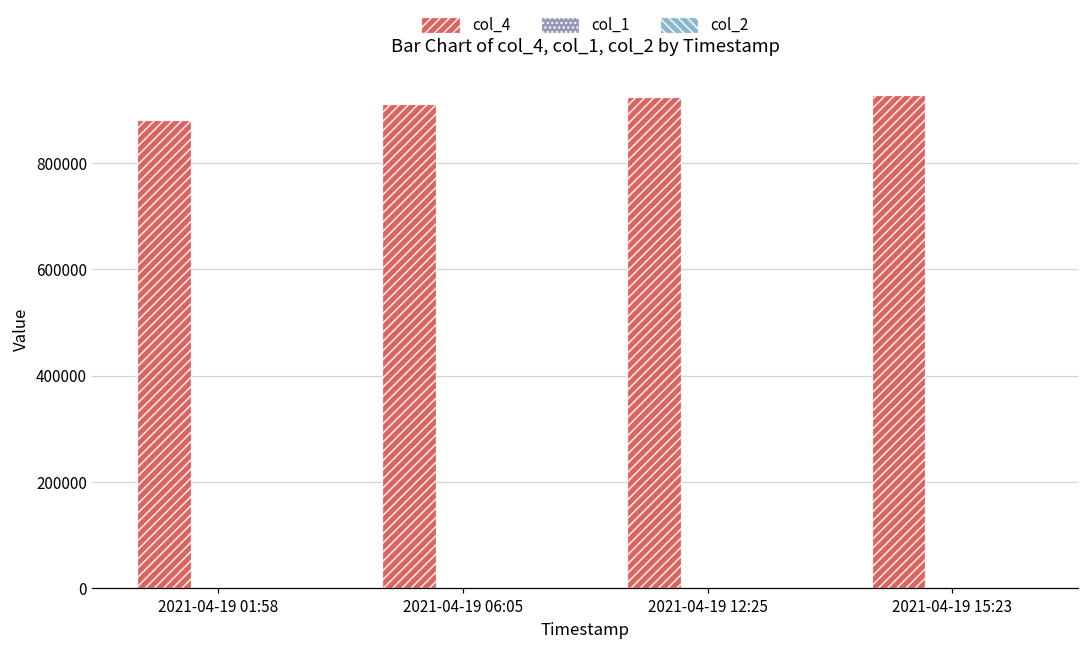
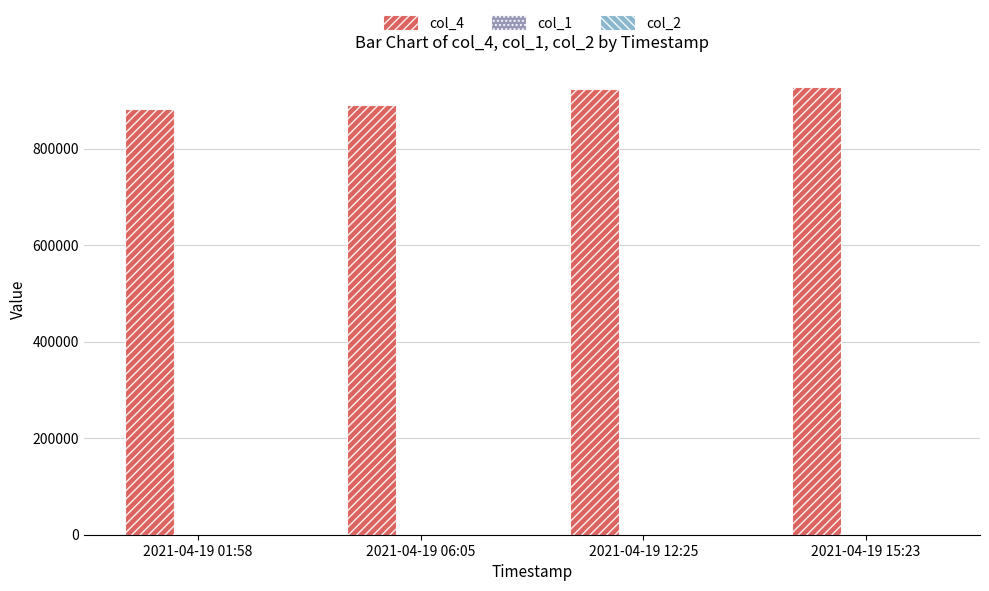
  {
    "col_4": {
      "2021-04-19 01:58": 880000,
-     "2021-04-19 06:05": 910000,
+     "2021-04-19 06:05": 890000,
      "2021-04-19 12:25": 920000,
      "2021-04-19 15:23": 930000
    }
  }
